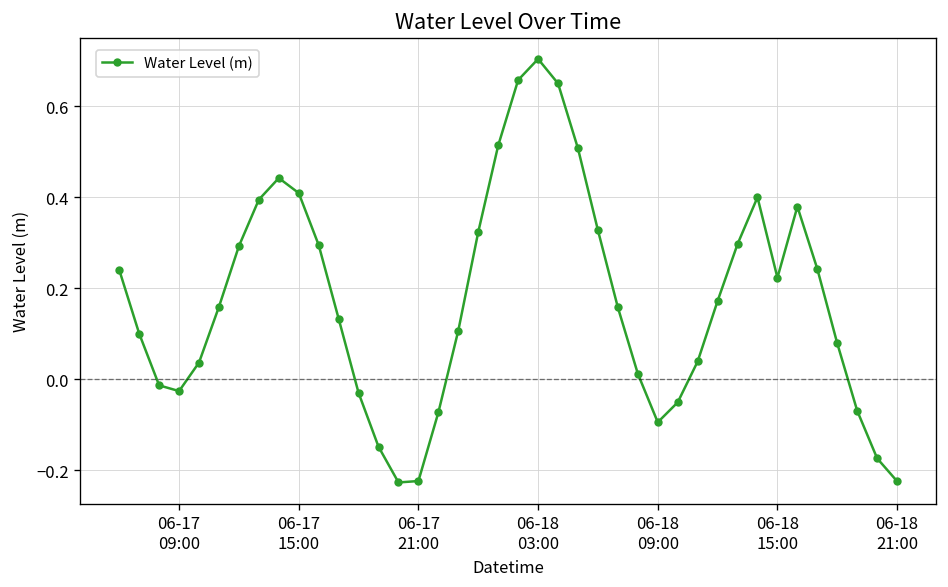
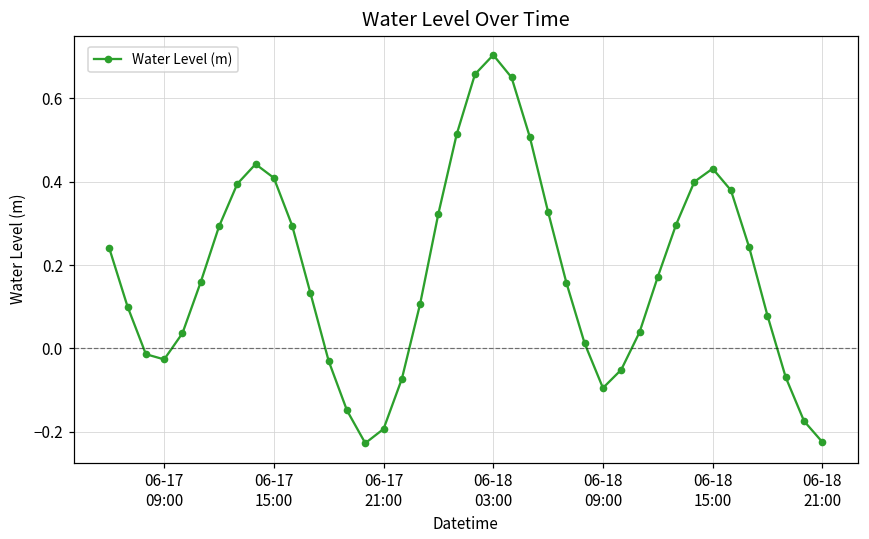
  {
    "06-17 09:00": -0.03,
    "06-17 15:00": 0.41,
-   "06-17 21:00": -0.22,
+   "06-17 21:00": -0.19,
    "06-18 03:00": 0.70,
    "06-18 09:00": -0.09,
-   "06-18 15:00": 0.22,
+   "06-18 15:00": 0.43,
    "06-18 21:00": -0.22
  }
